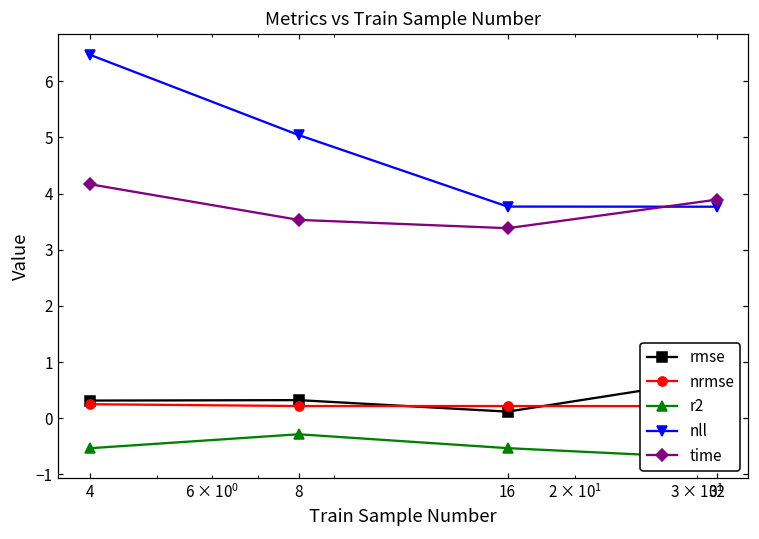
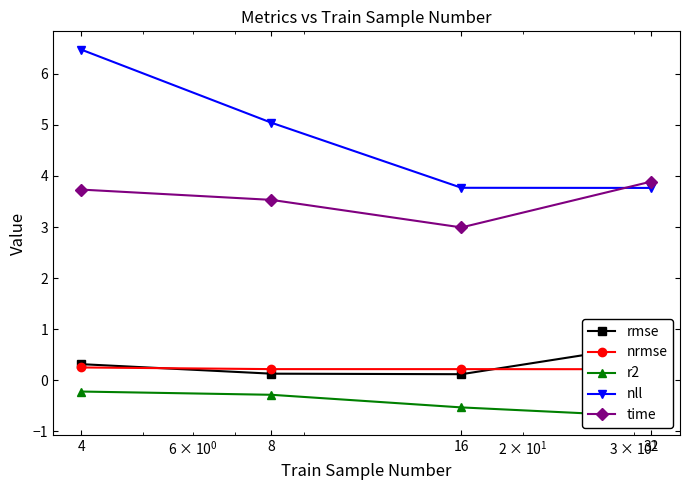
  {
    "rmse": {
      "4": 0.3,
-     "8": 0.3,
+     "8": 0.1,
      "16": 0.1
    },
    "nrmse": {
      "4": 0.3,
      "8": 0.2,
      "16": 0.2
    },
    "r2": {
-     "4": -0.5,
+     "4": -0.2,
      "8": -0.3,
      "16": -0.5
    },
    "nll": {
      "4": 6.5,
      "8": 5.0,
      "16": 3.8,
      "32": 3.8
    },
    "time": {
-     "4": 4.2,
+     "4": 3.7,
      "8": 3.5,
-     "16": 3.4,
+     "16": 3.0,
      "32": 3.9
    }
  }
